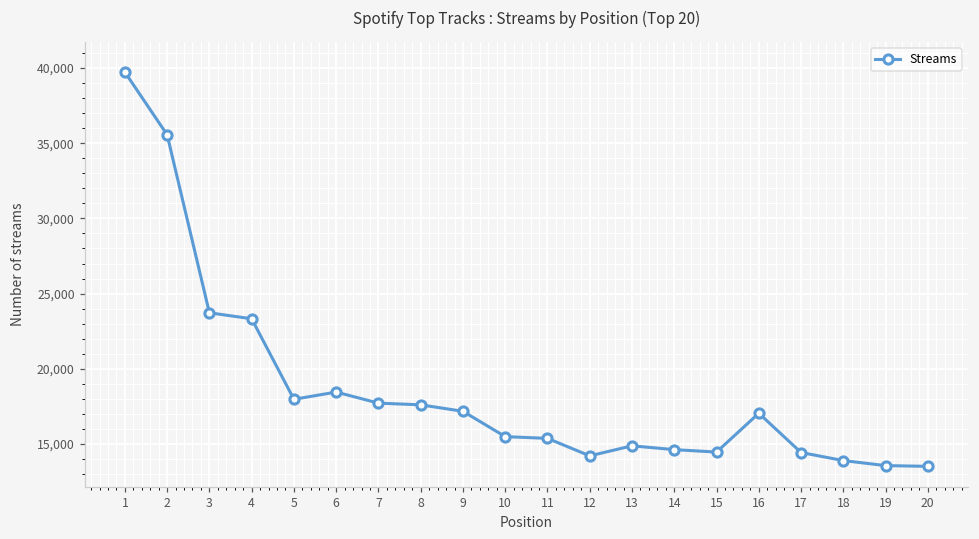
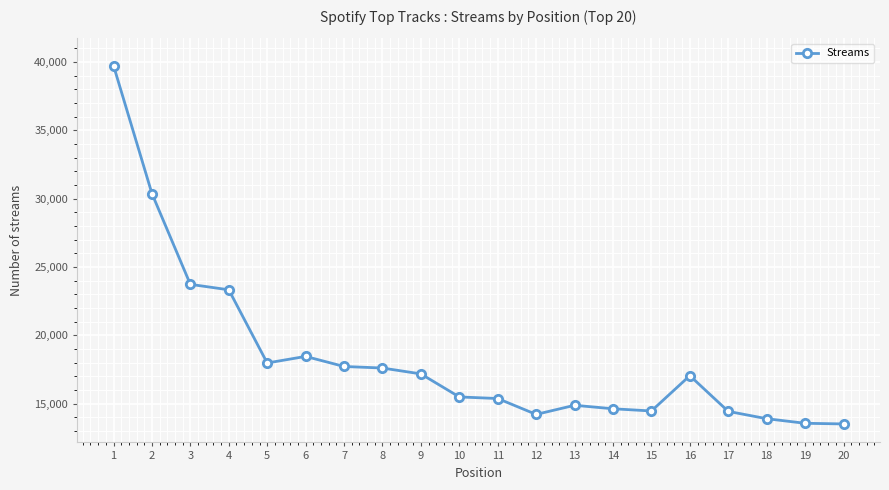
  {
    "1": "39,700",
-   "2": "35,600",
+   "2": "30,400",
    "3": "23,700",
    "4": "23,300",
    "5": "18,000",
    "6": "18,500",
    "7": "17,700",
    "8": "17,600",
    "9": "17,200",
    "10": "15,500",
    "11": "15,400",
    "12": "14,200",
    "13": "14,900",
    "14": "14,600",
    "15": "14,500",
    "16": "17,000",
    "17": "14,400",
    "18": "13,900",
    "19": "13,600",
    "20": "13,500"
  }
